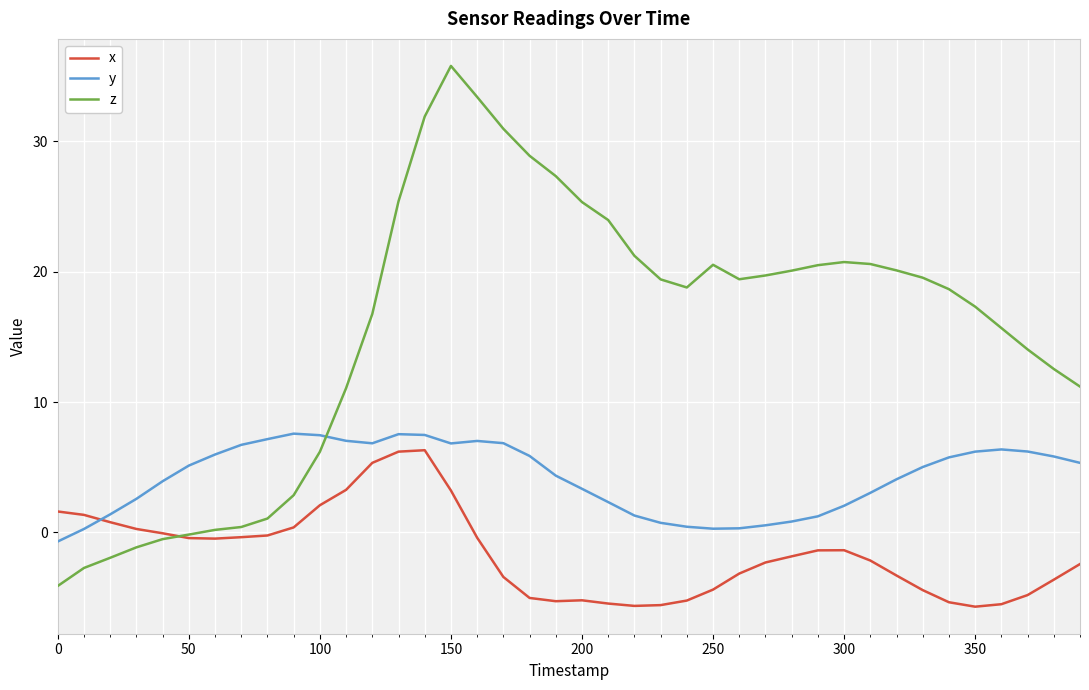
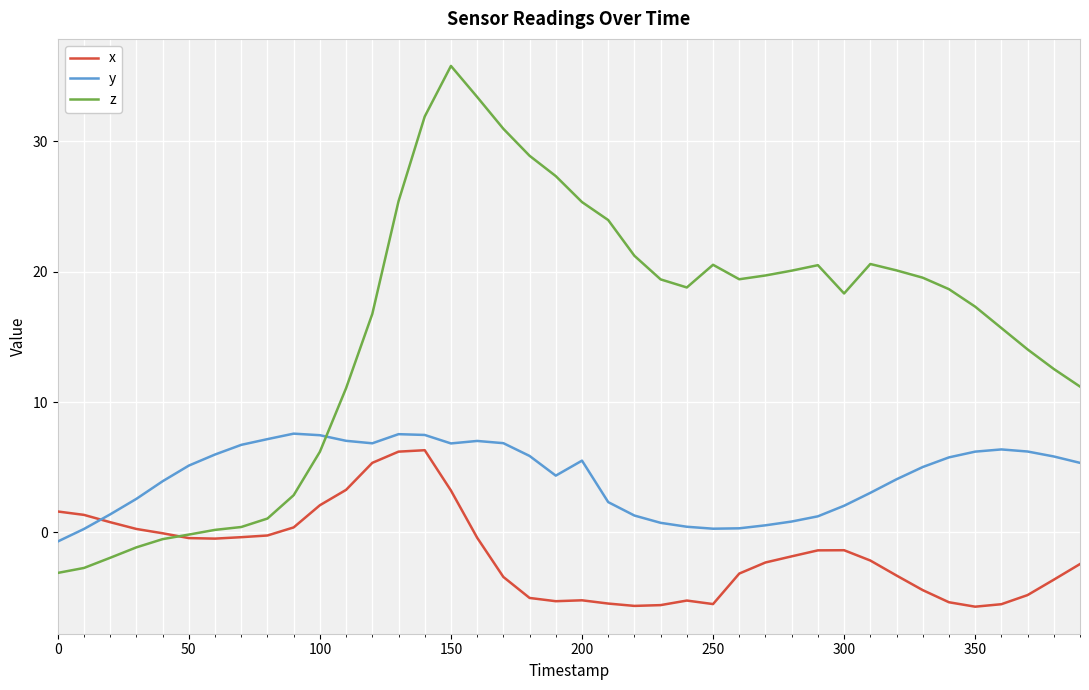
  {
    "x": {
      "0": 1.6,
      "50": -0.4,
      "100": 2.1,
      "150": 3.2,
      "200": -5.2,
-     "250": -4.4,
+     "250": -5.5,
      "300": -1.4,
      "350": -5.7
    },
    "y": {
      "0": -0.7,
      "50": 5.1,
      "100": 7.5,
      "150": 6.8,
-     "200": 3.4,
+     "200": 5.5,
      "250": 0.3,
      "300": 2.1,
      "350": 6.2
    },
    "z": {
-     "0": -4.1,
+     "0": -3.1,
      "50": -0.2,
      "100": 6.2,
      "150": 35.8,
      "200": 25.3,
      "250": 20.5,
-     "300": 20.7,
+     "300": 18.3,
      "350": 17.3
    }
  }
